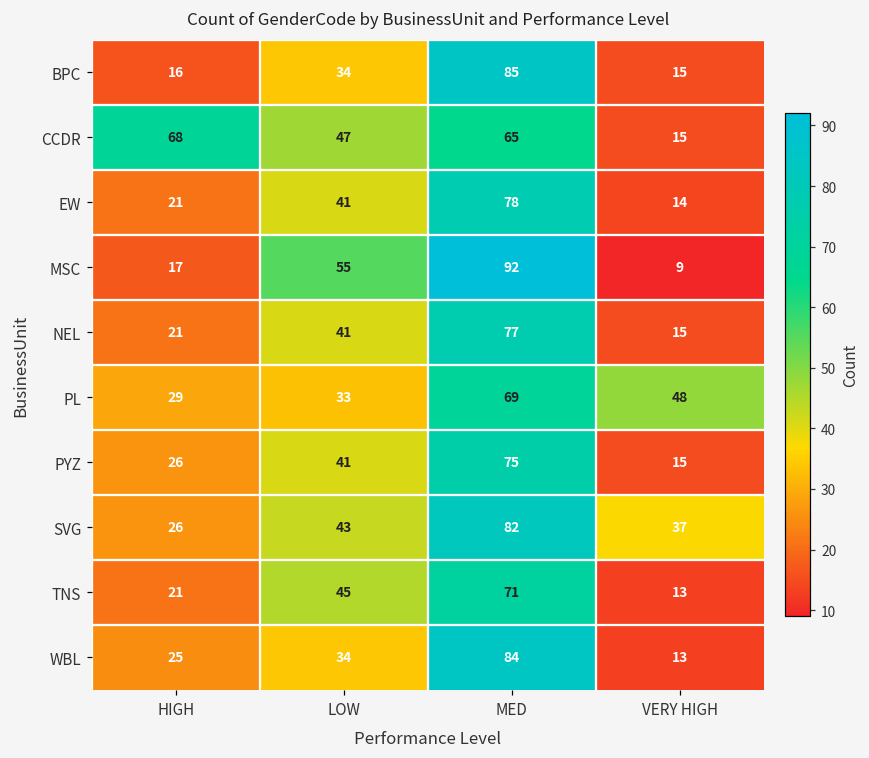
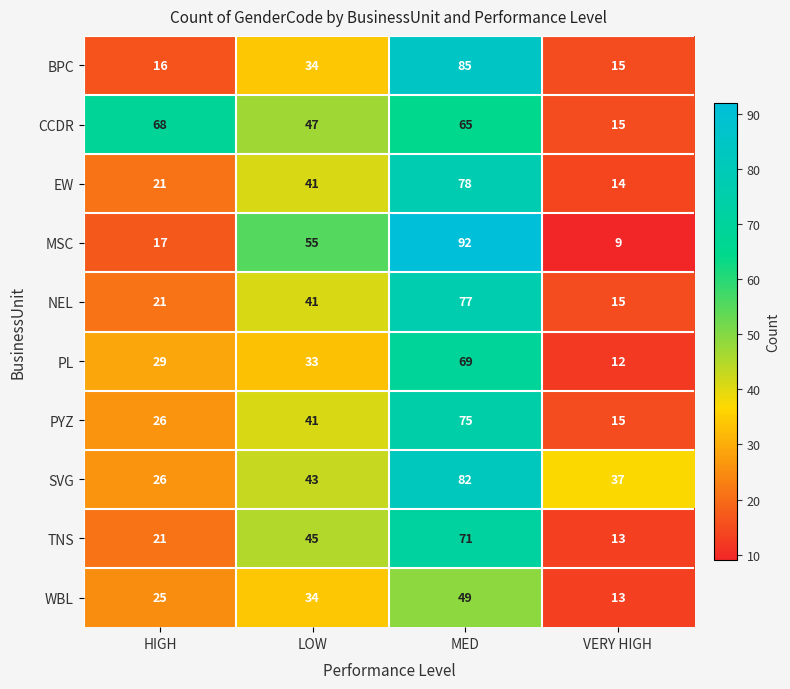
  {
    "BPC": {
      "HIGH": 16,
      "LOW": 34,
      "MED": 85,
      "VERY HIGH": 15
    },
    "CCDR": {
      "HIGH": 68,
      "LOW": 47,
      "MED": 65,
      "VERY HIGH": 15
    },
    "EW": {
      "HIGH": 21,
      "LOW": 41,
      "MED": 78,
      "VERY HIGH": 14
    },
    "MSC": {
      "HIGH": 17,
      "LOW": 55,
      "MED": 92,
      "VERY HIGH": 9
    },
    "NEL": {
      "HIGH": 21,
      "LOW": 41,
      "MED": 77,
      "VERY HIGH": 15
    },
    "PL": {
      "HIGH": 29,
      "LOW": 33,
      "MED": 69,
-     "VERY HIGH": 48
+     "VERY HIGH": 12
    },
    "PYZ": {
      "HIGH": 26,
      "LOW": 41,
      "MED": 75,
      "VERY HIGH": 15
    },
    "SVG": {
      "HIGH": 26,
      "LOW": 43,
      "MED": 82,
      "VERY HIGH": 37
    },
    "TNS": {
      "HIGH": 21,
      "LOW": 45,
      "MED": 71,
      "VERY HIGH": 13
    },
    "WBL": {
      "HIGH": 25,
      "LOW": 34,
-     "MED": 84,
+     "MED": 49,
      "VERY HIGH": 13
    }
  }
